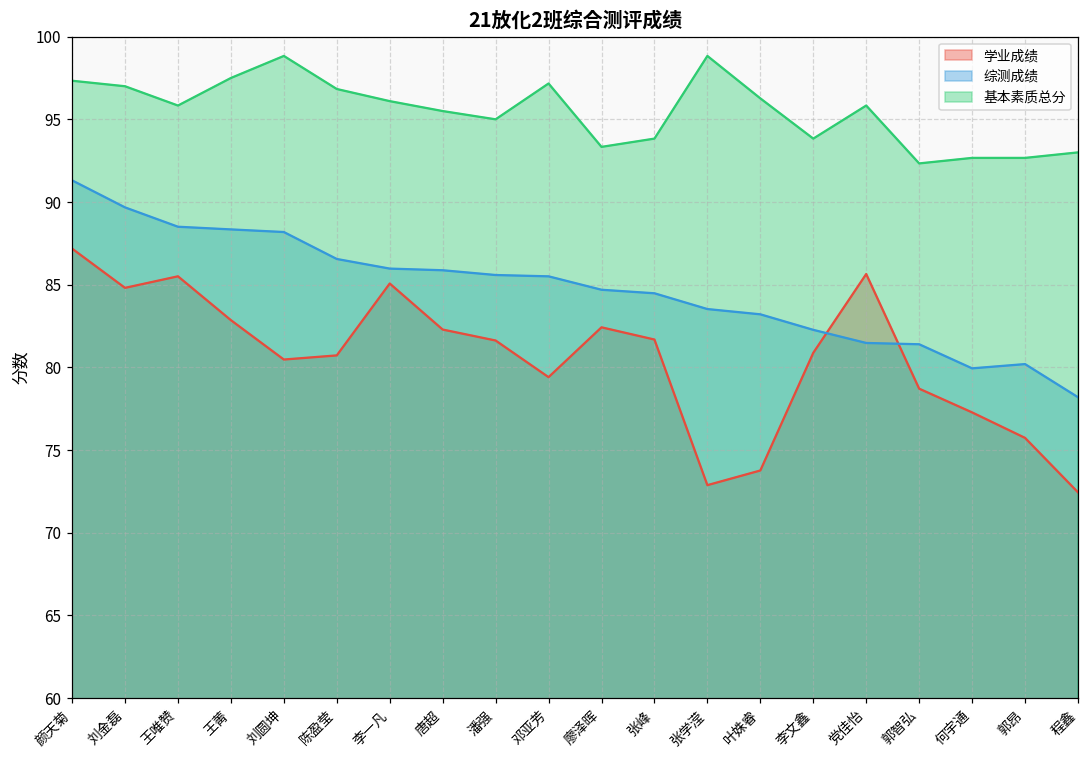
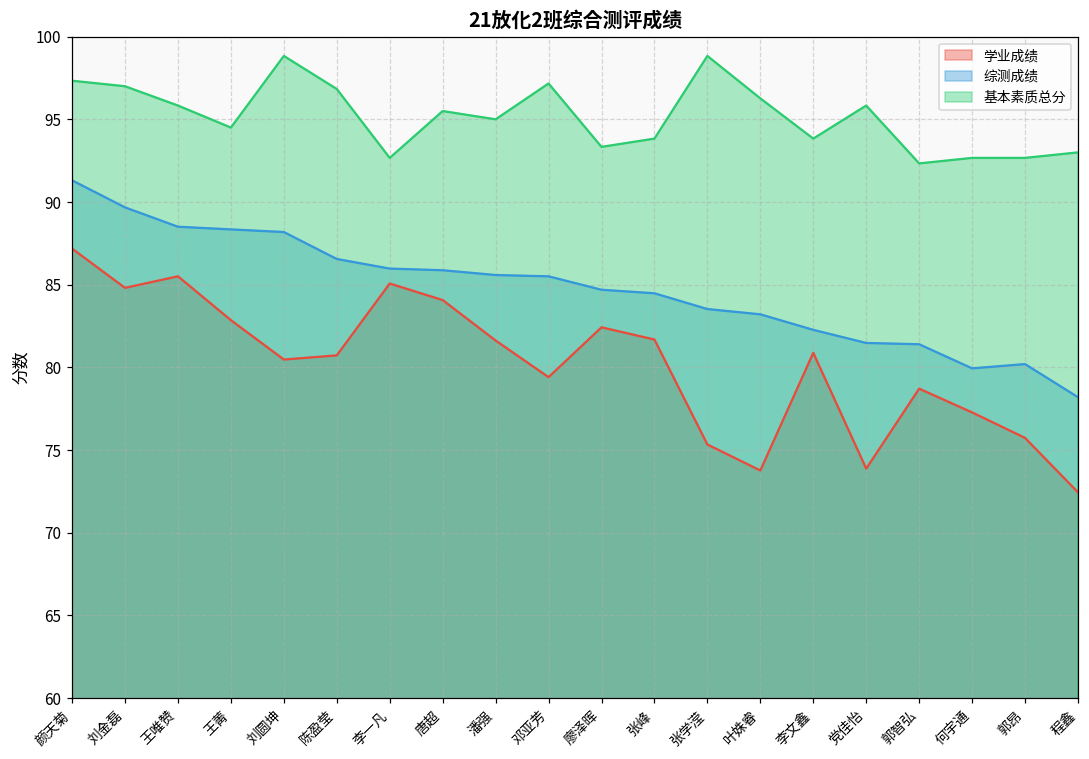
  {
    "学业成绩": {
      "颜天菊": 87.2,
      "刘金磊": 84.8,
      "王唯赞": 85.5,
      "王菁": 82.9,
      "刘圆坤": 80.5,
      "陈盈莹": 80.7,
      "李一凡": 85.1,
-     "唐超": 82.3,
+     "唐超": 84.1,
      "潘强": 81.6,
      "邓亚芳": 79.4,
      "廖泽晖": 82.4,
      "张峰": 81.7,
-     "张学滢": 72.9,
+     "张学滢": 75.3,
      "叶姝睿": 73.8,
      "李文鑫": 80.9,
-     "党佳怡": 85.6,
+     "党佳怡": 73.9,
      "郭智弘": 78.7,
      "何宇通": 77.3,
      "郭昂": 75.7,
      "程鑫": 72.4
    },
    "综测成绩": {
      "颜天菊": 91.3,
      "刘金磊": 89.7,
      "王唯赞": 88.5,
      "王菁": 88.3,
      "刘圆坤": 88.2,
      "陈盈莹": 86.6,
      "李一凡": 86.0,
      "唐超": 85.9,
      "潘强": 85.6,
      "邓亚芳": 85.5,
      "廖泽晖": 84.7,
      "张峰": 84.5,
      "张学滢": 83.5,
      "叶姝睿": 83.2,
      "李文鑫": 82.3,
      "党佳怡": 81.5,
      "郭智弘": 81.4,
      "何宇通": 79.9,
      "郭昂": 80.2,
      "程鑫": 78.2
    },
    "基本素质总分": {
      "颜天菊": 97.3,
      "刘金磊": 97.0,
      "王唯赞": 95.8,
-     "王菁": 97.5,
+     "王菁": 94.5,
      "刘圆坤": 98.8,
      "陈盈莹": 96.8,
-     "李一凡": 96.1,
+     "李一凡": 92.7,
      "唐超": 95.5,
      "潘强": 95.0,
      "邓亚芳": 97.2,
      "廖泽晖": 93.3,
      "张峰": 93.8,
      "张学滢": 98.8,
      "叶姝睿": 96.3,
      "李文鑫": 93.8,
      "党佳怡": 95.8,
      "郭智弘": 92.3,
      "何宇通": 92.7,
      "郭昂": 92.7,
      "程鑫": 93.0
    }
  }
